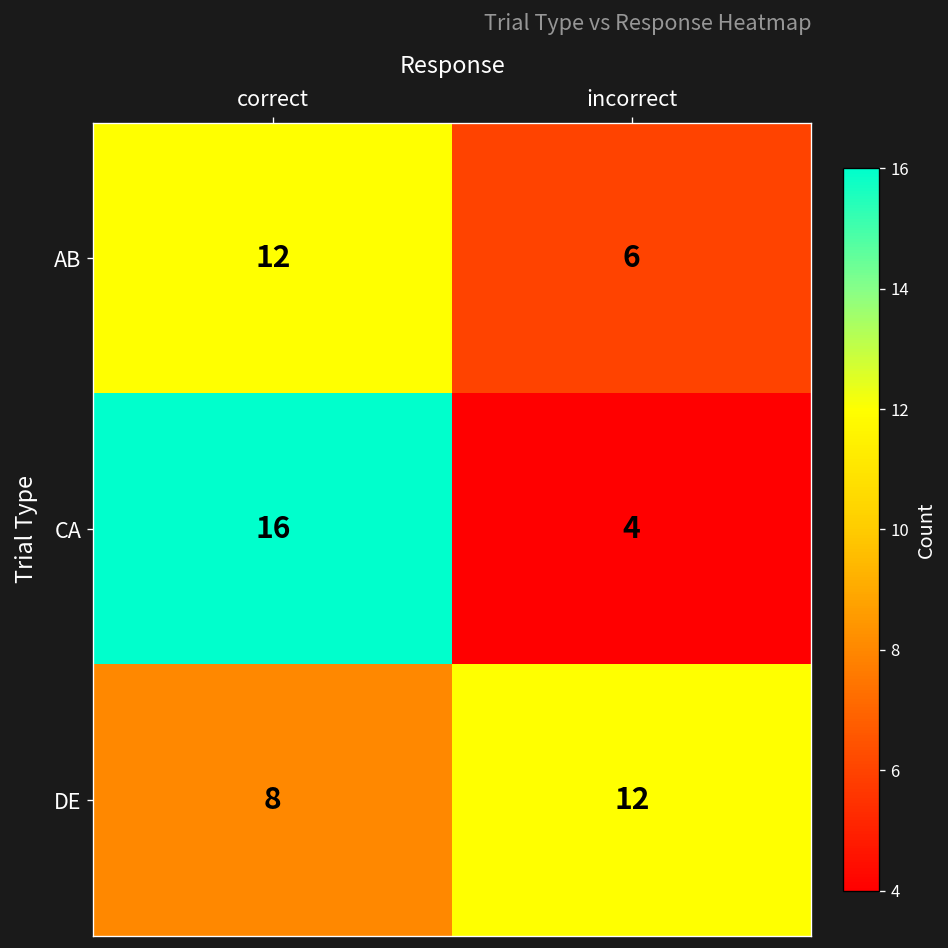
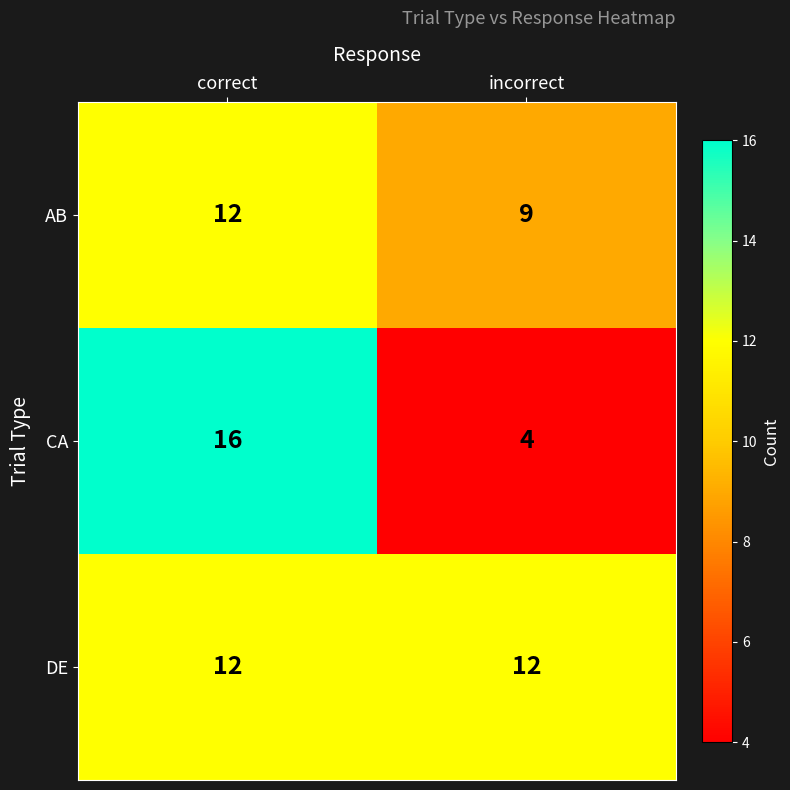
  {
    "AB": {
      "correct": 12,
-     "incorrect": 6
+     "incorrect": 9
    },
    "CA": {
      "correct": 16,
      "incorrect": 4
    },
    "DE": {
-     "correct": 8,
+     "correct": 12,
      "incorrect": 12
    }
  }
